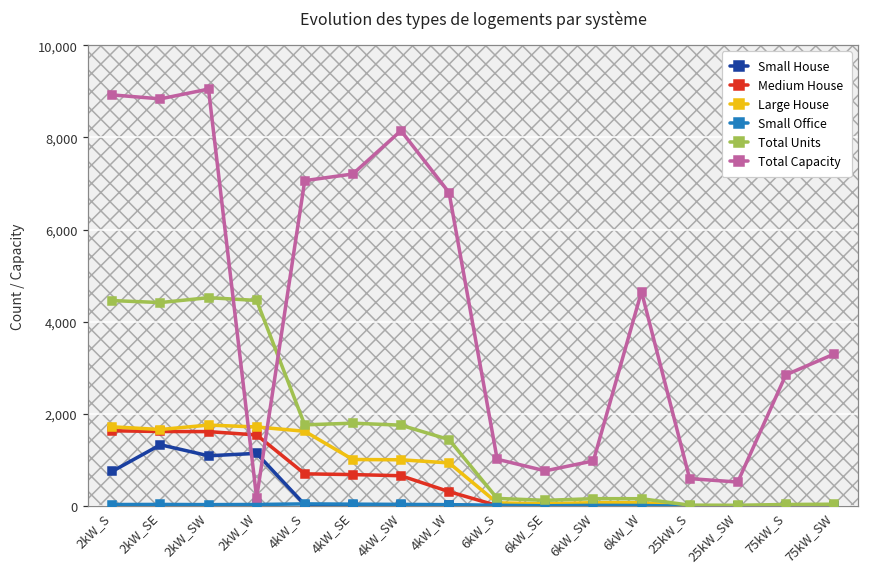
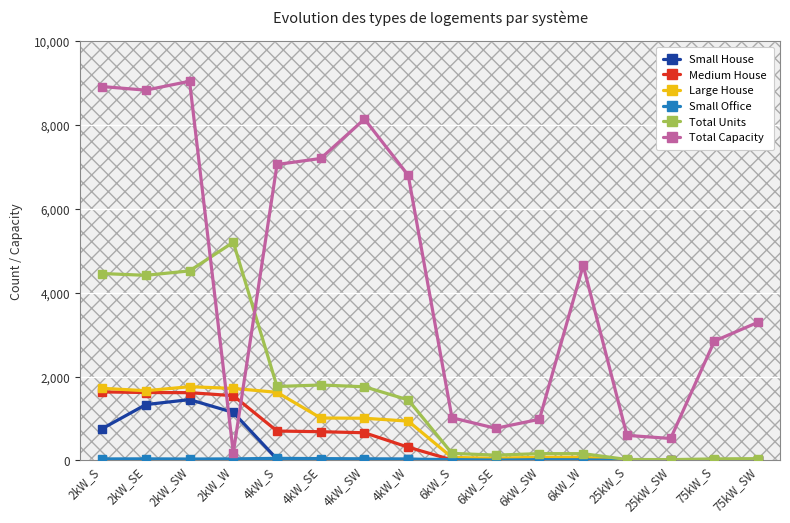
  {
    "Small House": {
      "2kW_S": "800",
      "2kW_SE": "1,300",
-     "2kW_SW": "1,100",
+     "2kW_SW": "1,500",
      "2kW_W": "1,100"
    },
    "Medium House": {
      "2kW_S": "1,600",
      "2kW_SW": "1,600",
      "2kW_W": "1,500",
      "4kW_S": "700",
      "4kW_SE": "700",
      "4kW_SW": "700",
      "4kW_W": "300"
    },
    "Large House": {
      "2kW_S": "1,700",
      "2kW_SW": "1,800",
      "2kW_W": "1,700",
      "4kW_S": "1,600",
      "4kW_SE": "1,000",
      "4kW_SW": "1,000",
      "4kW_W": "900"
    },
    "Small Office": {
      "2kW_S": "0",
      "2kW_SE": "0",
      "2kW_SW": "0",
      "2kW_W": "0"
    },
    "Total Units": {
      "2kW_S": "4,500",
      "2kW_SE": "4,400",
      "2kW_SW": "4,500",
-     "2kW_W": "4,500",
+     "2kW_W": "5,200",
      "4kW_S": "1,800",
      "4kW_SE": "1,800",
      "4kW_SW": "1,800",
      "4kW_W": "1,400",
      "6kW_S": "200",
      "6kW_SE": "100",
      "6kW_SW": "200",
      "6kW_W": "200"
    },
    "Total Capacity": {
      "2kW_S": "8,900",
      "2kW_SE": "8,800",
      "2kW_SW": "9,100",
      "2kW_W": "200",
      "4kW_S": "7,100",
      "4kW_SE": "7,200",
      "4kW_SW": "8,100",
      "4kW_W": "6,800",
      "6kW_S": "1,000",
      "6kW_SE": "800",
      "6kW_SW": "1,000",
      "6kW_W": "4,700",
      "25kW_S": "600",
      "25kW_SW": "500",
      "75kW_S": "2,900",
      "75kW_SW": "3,300"
    }
  }
